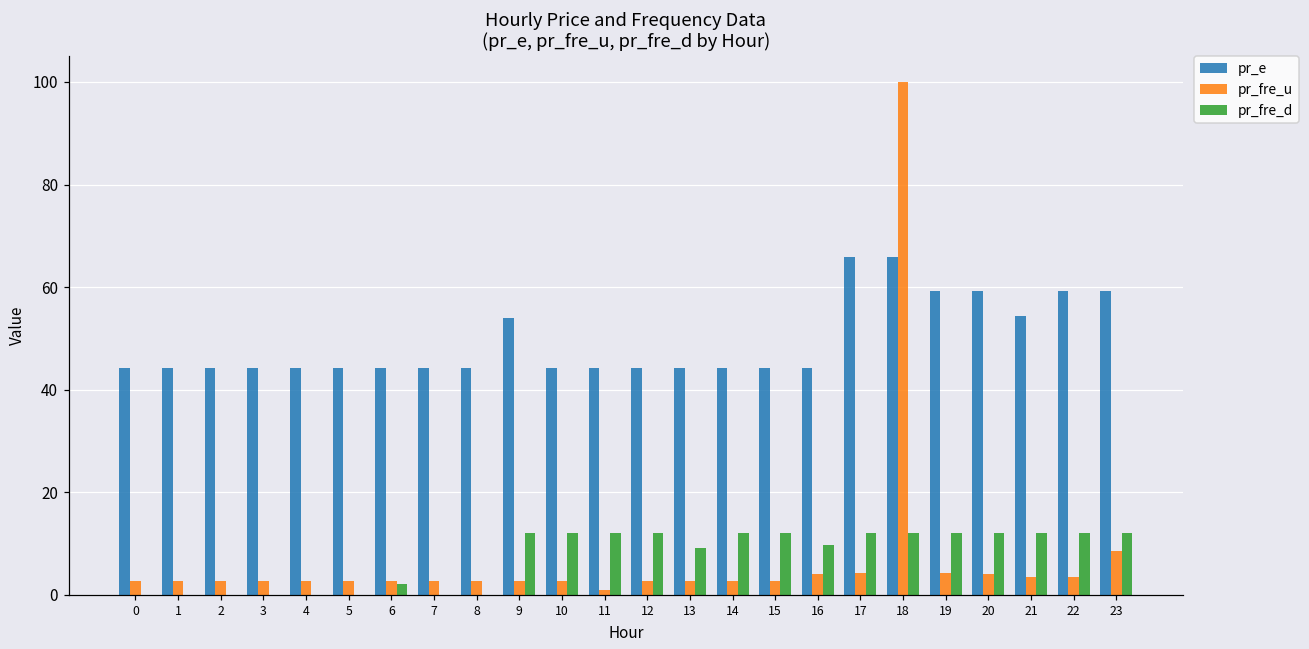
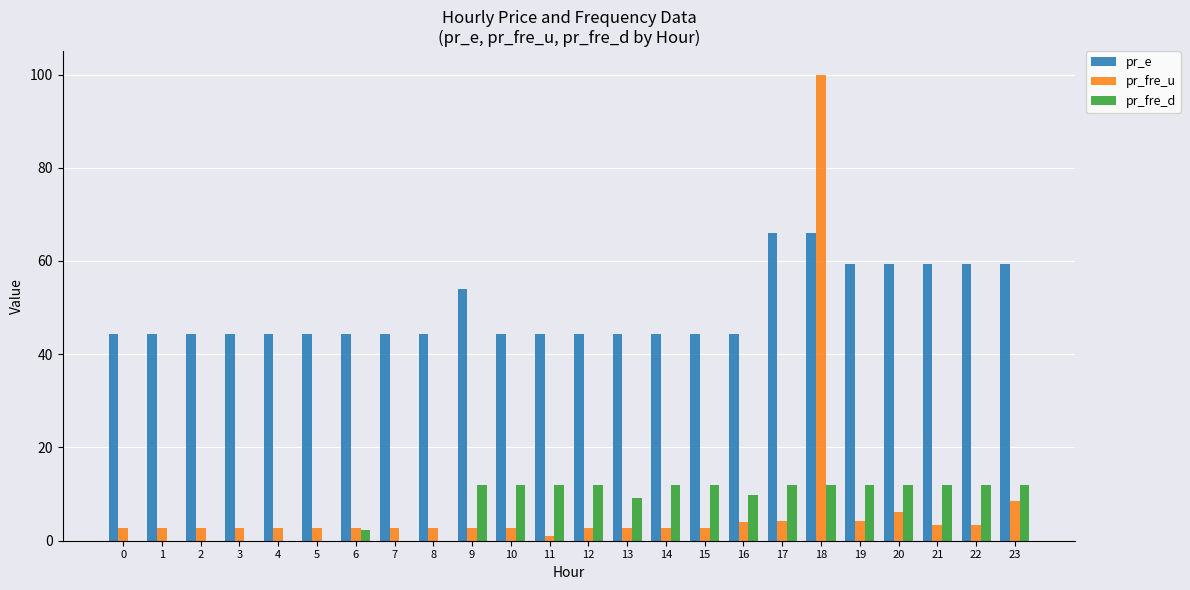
  {
    "pr_e": {
      "0": 44,
      "1": 44,
      "2": 44,
      "3": 44,
      "4": 44,
      "5": 44,
      "6": 44,
      "7": 44,
      "8": 44,
      "9": 54,
      "10": 44,
      "11": 44,
      "12": 44,
      "13": 44,
      "14": 44,
      "15": 44,
      "16": 44,
      "17": 66,
      "18": 66,
      "19": 59,
      "20": 59,
-     "21": 54,
+     "21": 59,
      "22": 59,
      "23": 59
    },
    "pr_fre_u": {
      "0": 3,
      "1": 3,
      "2": 3,
      "3": 3,
      "4": 3,
      "5": 3,
      "6": 3,
      "7": 3,
      "8": 3,
      "9": 3,
      "10": 3,
      "11": 1,
      "12": 3,
      "13": 3,
      "14": 3,
      "15": 3,
      "16": 4,
      "17": 4,
      "18": 100,
      "19": 4,
-     "20": 4,
+     "20": 6,
      "21": 3,
      "22": 3,
      "23": 8
    },
    "pr_fre_d": {
      "6": 2,
      "9": 12,
      "10": 12,
      "11": 12,
      "12": 12,
      "13": 9,
      "14": 12,
      "15": 12,
      "16": 10,
      "17": 12,
      "18": 12,
      "19": 12,
      "20": 12,
      "21": 12,
      "22": 12,
      "23": 12
    }
  }
